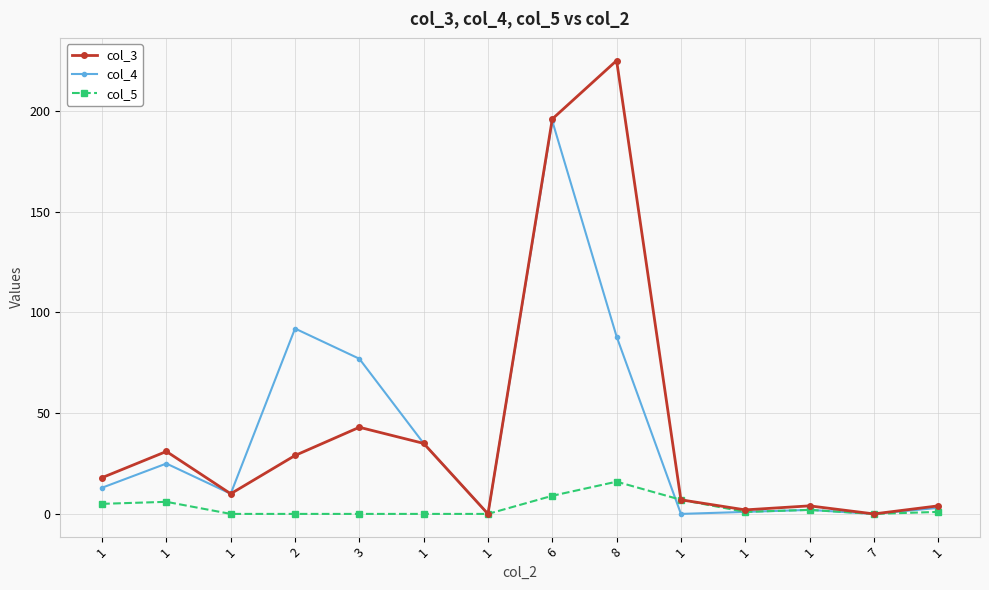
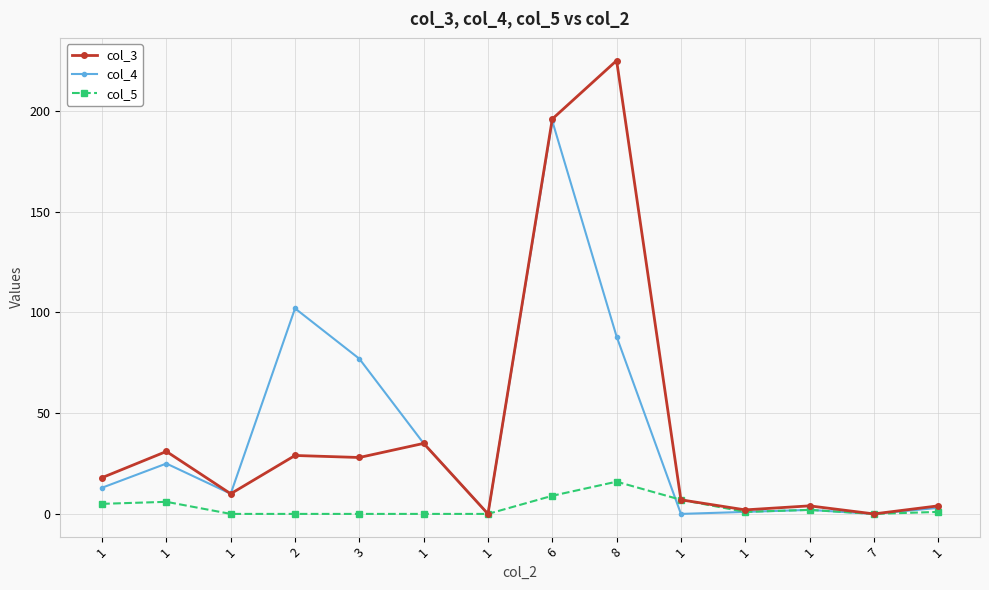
  {
    "col_3": {
      "2": 29,
-     "3": 43,
+     "3": 28,
      "8": 225
    },
    "col_4": {
-     "2": 92,
+     "2": 102,
      "3": 77,
      "8": 88
    },
    "col_5": {
      "2": 0,
      "3": 0,
      "6": 9,
      "8": 16
    }
  }
